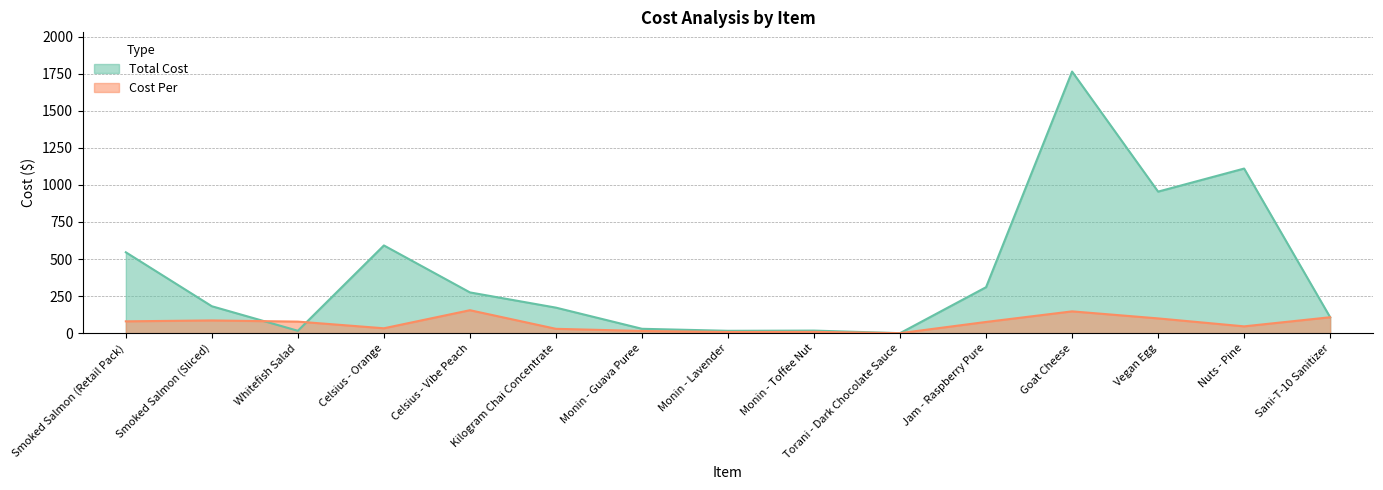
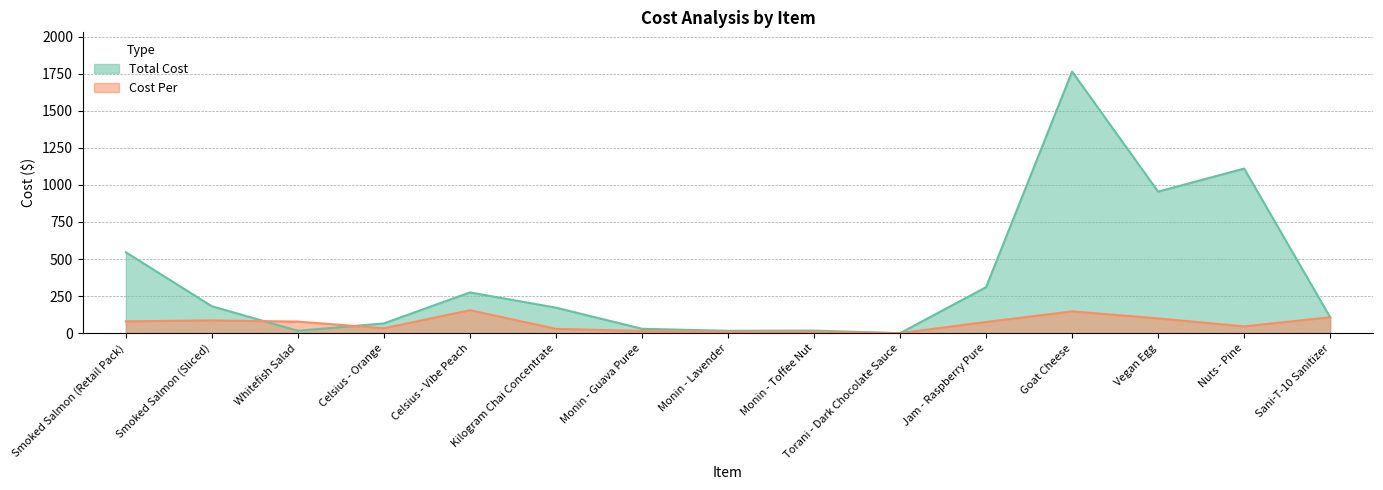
  {
    "Total Cost": {
      "Smoked Salmon (Retail Pack)": 550,
      "Smoked Salmon (Sliced)": 180,
      "Whitefish Salad": 20,
-     "Celsius - Orange": 590,
+     "Celsius - Orange": 70,
      "Celsius - Vibe Peach": 270,
      "Kilogram Chai Concentrate": 170,
      "Jam - Raspberry Pure": 310,
      "Goat Cheese": 1760,
      "Vegan Egg": 950,
      "Nuts - Pine": 1110
    },
    "Cost Per": {
      "Smoked Salmon (Retail Pack)": 80,
      "Smoked Salmon (Sliced)": 90,
      "Whitefish Salad": 80,
      "Celsius - Orange": 30,
      "Celsius - Vibe Peach": 150,
      "Kilogram Chai Concentrate": 30,
      "Jam - Raspberry Pure": 80,
      "Goat Cheese": 150,
      "Vegan Egg": 100,
      "Nuts - Pine": 50
    }
  }
